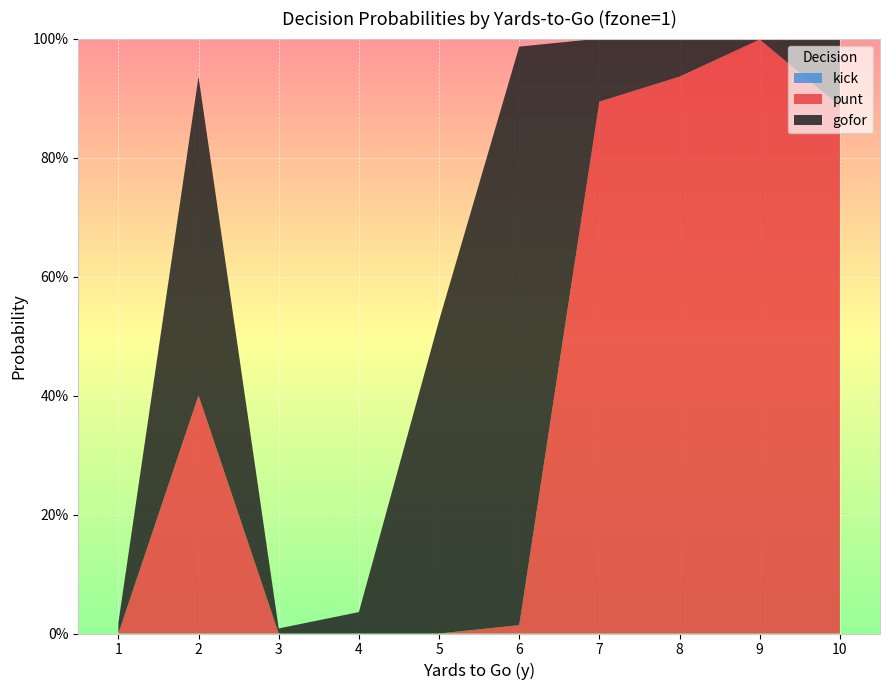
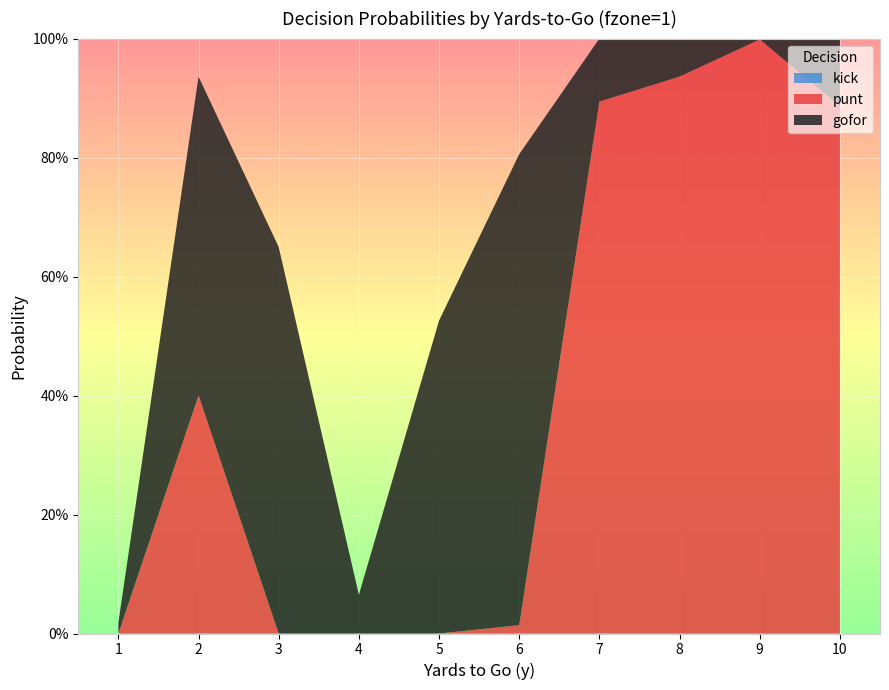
  {
    "kick": {
      "2": "0%",
      "6": "0%",
      "7": "0%",
      "8": "0%",
      "9": "0%",
      "10": "0%"
    },
    "punt": {
      "2": "40%",
      "6": "1%",
      "7": "89%",
      "8": "94%"
    },
    "gofor": {
      "1": "2%",
      "2": "54%",
-     "3": "1%",
-     "4": "4%",
+     "3": "65%",
+     "4": "7%",
      "5": "53%",
-     "6": "97%",
+     "6": "79%",
      "7": "11%",
      "8": "6%",
      "10": "11%"
    }
  }
